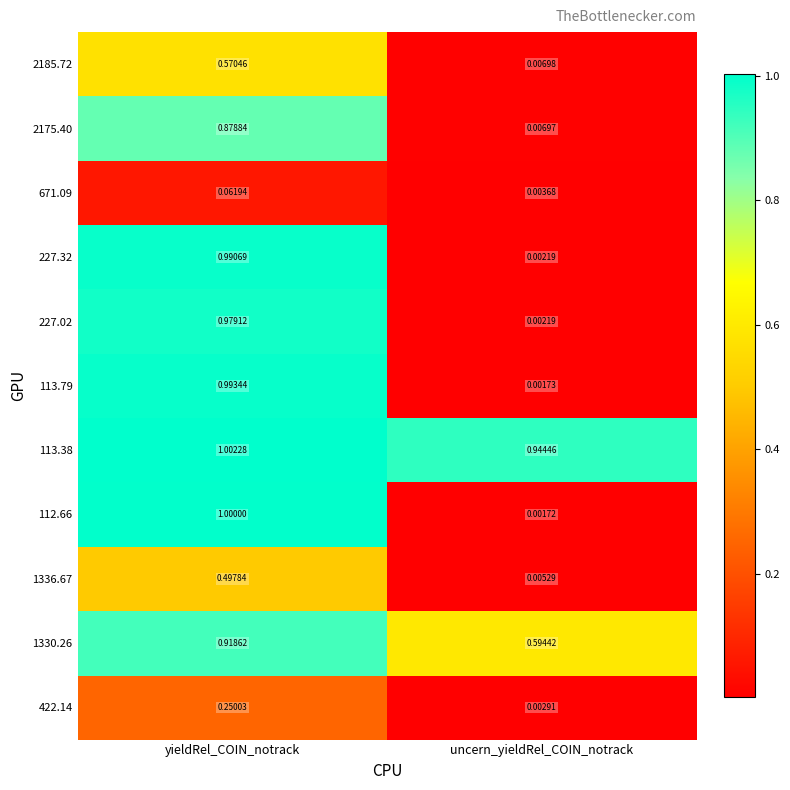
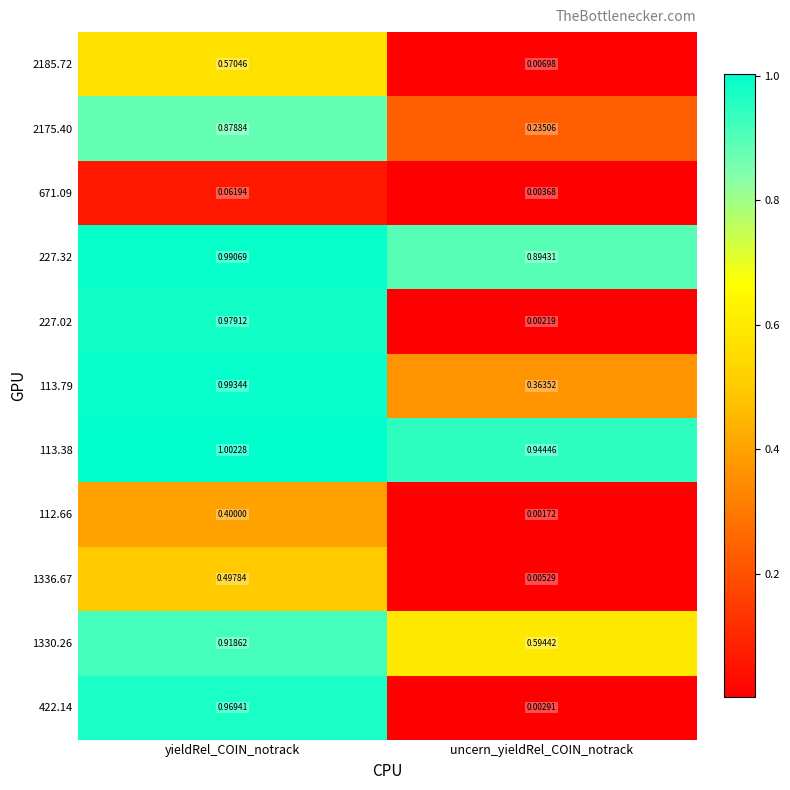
  {
    "2175.40": {
-     "uncern_yieldRel_COIN_notrack": 0.00697
+     "uncern_yieldRel_COIN_notrack": 0.23506
    },
    "227.32": {
-     "uncern_yieldRel_COIN_notrack": 0.00219
+     "uncern_yieldRel_COIN_notrack": 0.89431
    },
    "113.79": {
-     "uncern_yieldRel_COIN_notrack": 0.00173
+     "uncern_yieldRel_COIN_notrack": 0.36352
    },
    "112.66": {
-     "yieldRel_COIN_notrack": 1.00000
+     "yieldRel_COIN_notrack": 0.40000
    },
    "422.14": {
-     "yieldRel_COIN_notrack": 0.25003
+     "yieldRel_COIN_notrack": 0.96941
    }
  }
